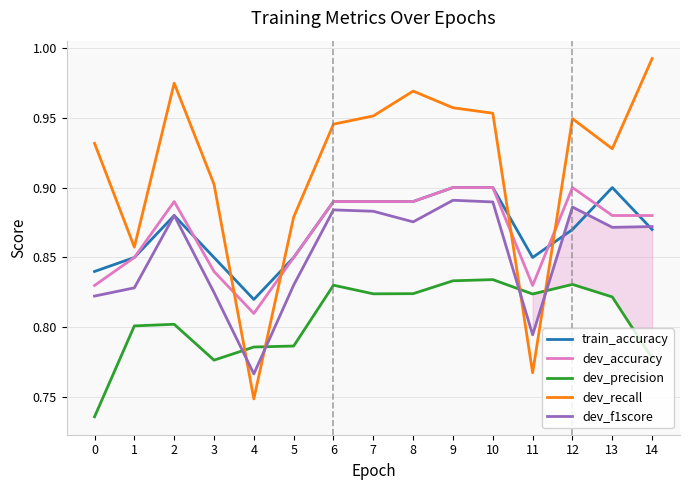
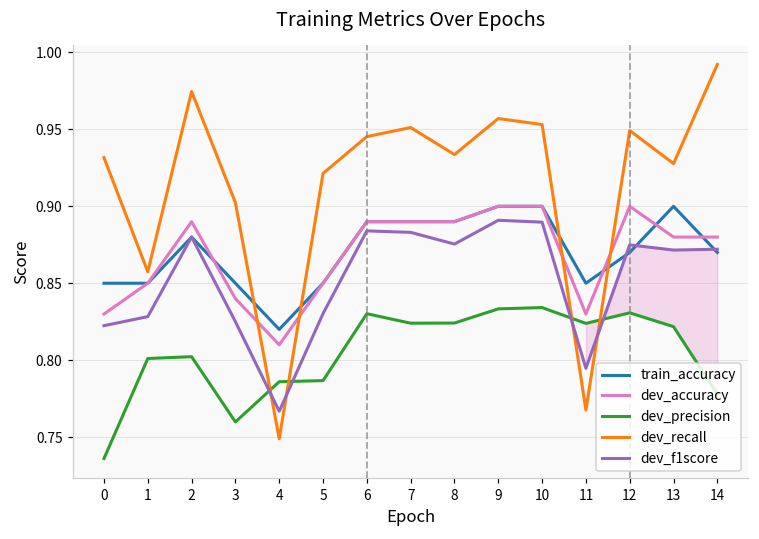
  {
    "train_accuracy": {
-     "0": 0.84,
+     "0": 0.85,
      "3": 0.85,
      "4": 0.82,
      "11": 0.85,
      "12": 0.87,
      "13": 0.90,
      "14": 0.87
    },
    "dev_precision": {
      "0": 0.736,
      "1": 0.801,
      "2": 0.802,
-     "3": 0.777,
+     "3": 0.760,
      "4": 0.786,
      "5": 0.787,
      "6": 0.830,
      "7": 0.824,
      "8": 0.824,
      "9": 0.833,
      "10": 0.834,
      "12": 0.831,
      "13": 0.822
    },
    "dev_recall": {
      "0": 0.932,
      "1": 0.857,
      "2": 0.975,
      "3": 0.902,
      "4": 0.749,
-     "5": 0.879,
+     "5": 0.921,
      "6": 0.945,
      "7": 0.951,
-     "8": 0.969,
+     "8": 0.934,
      "9": 0.957,
      "10": 0.953,
      "11": 0.768,
      "12": 0.949,
      "13": 0.928,
      "14": 0.992
    },
    "dev_f1score": {
      "0": 0.822,
      "1": 0.828,
      "3": 0.825,
      "4": 0.767,
      "5": 0.830,
      "6": 0.884,
      "7": 0.883,
      "8": 0.875,
      "9": 0.891,
      "10": 0.890,
      "11": 0.795,
-     "12": 0.886
+     "12": 0.875
    }
  }
